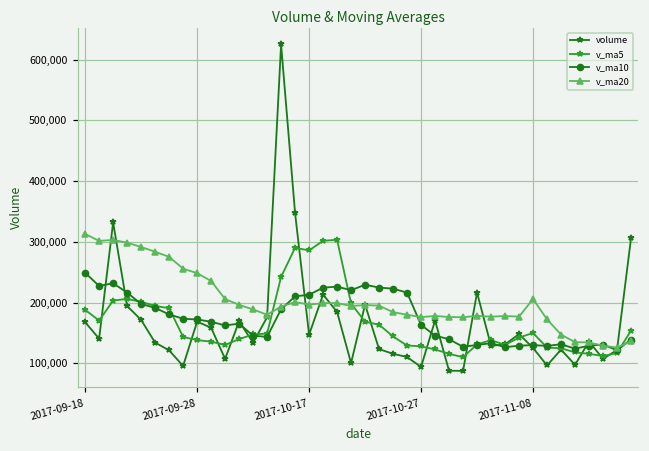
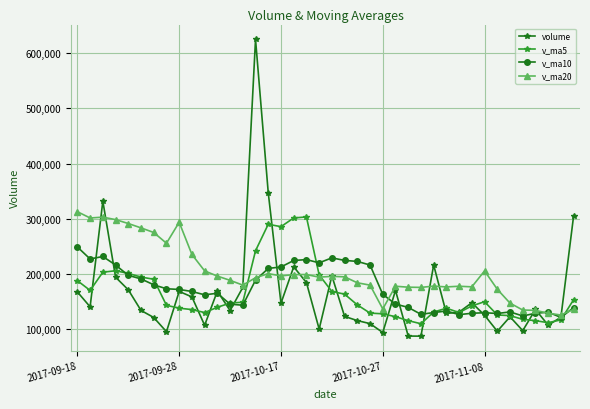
  {
    "v_ma20": {
      "2017-09-18": "310,000",
-     "2017-09-28": "250,000",
+     "2017-09-28": "290,000",
      "2017-10-17": "200,000",
-     "2017-10-27": "180,000",
+     "2017-10-27": "140,000",
      "2017-11-08": "210,000"
    }
  }
